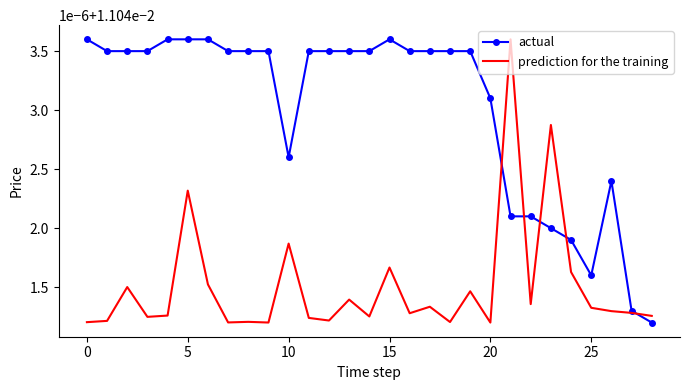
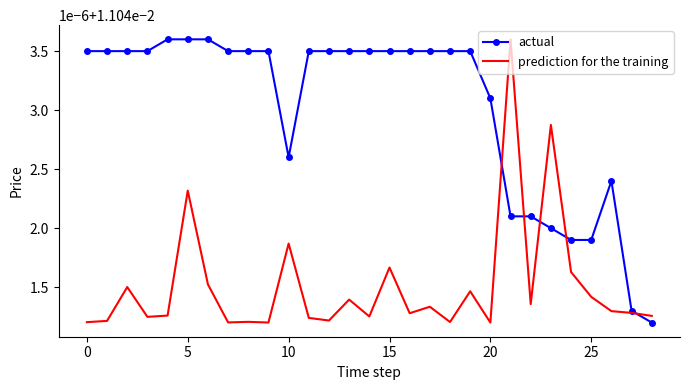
  {
    "actual": {
-     "0": 0.0110436,
+     "0": 0.0110435,
      "5": 0.0110436,
      "10": 0.0110426,
-     "15": 0.0110436,
+     "15": 0.0110435,
      "20": 0.0110431,
-     "25": 0.0110416
+     "25": 0.0110419
    },
    "prediction for the training": {
      "0": 0.01104120,
      "5": 0.01104232,
      "10": 0.01104187,
      "15": 0.01104167,
      "20": 0.01104120,
-     "25": 0.01104133
+     "25": 0.01104142
    }
  }
